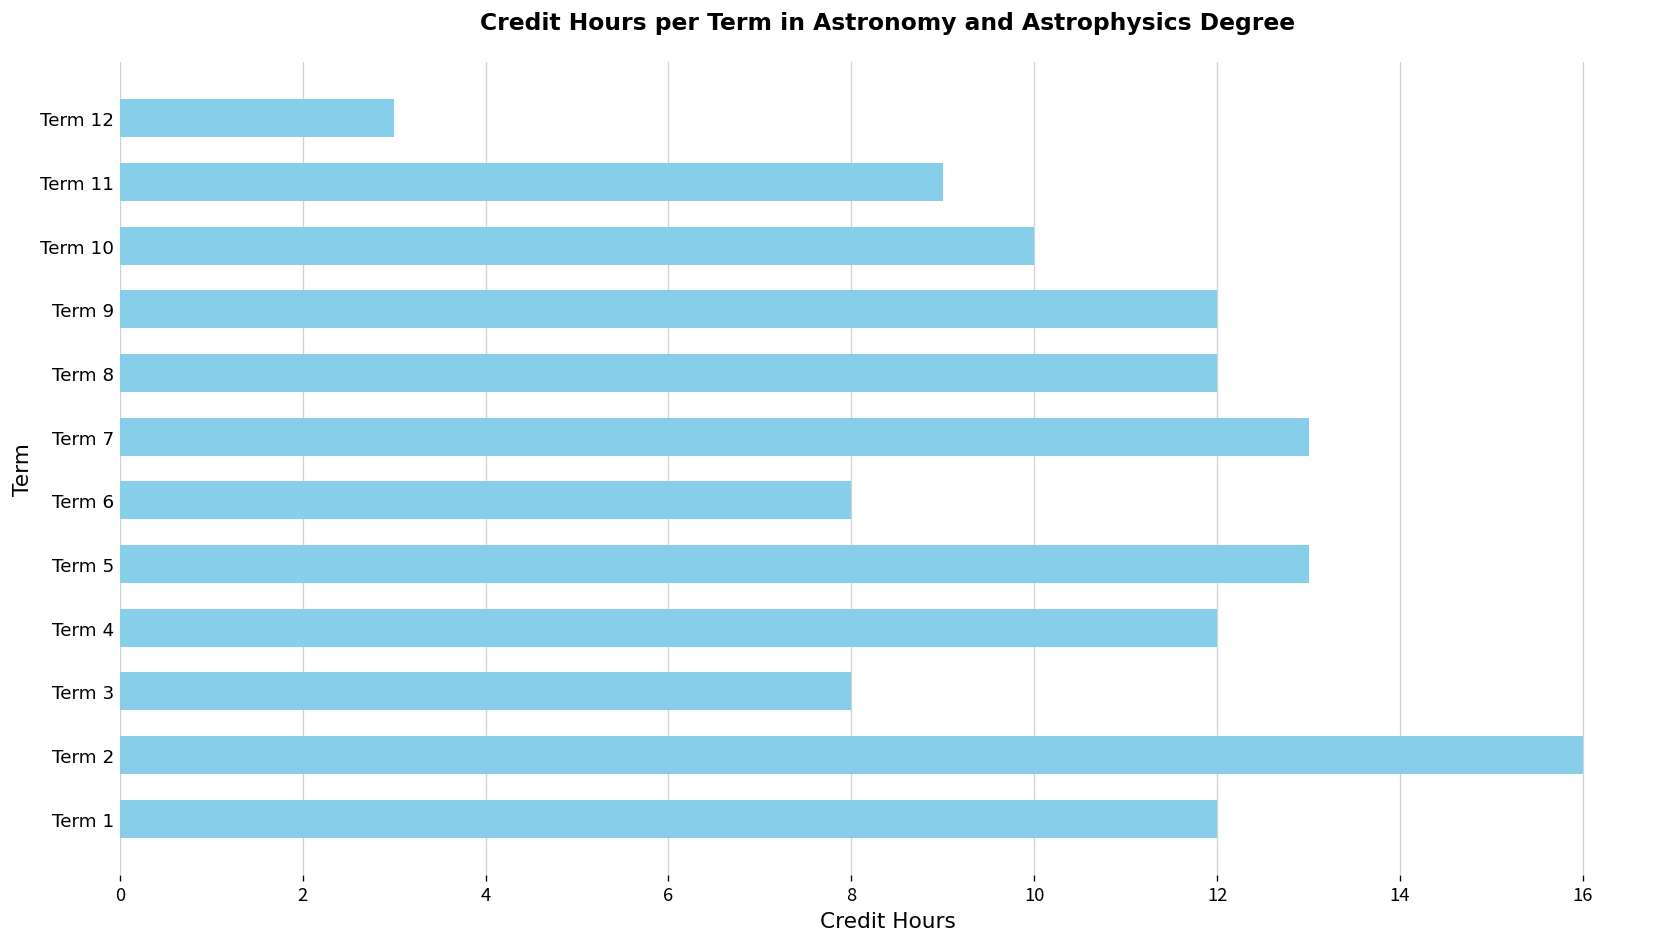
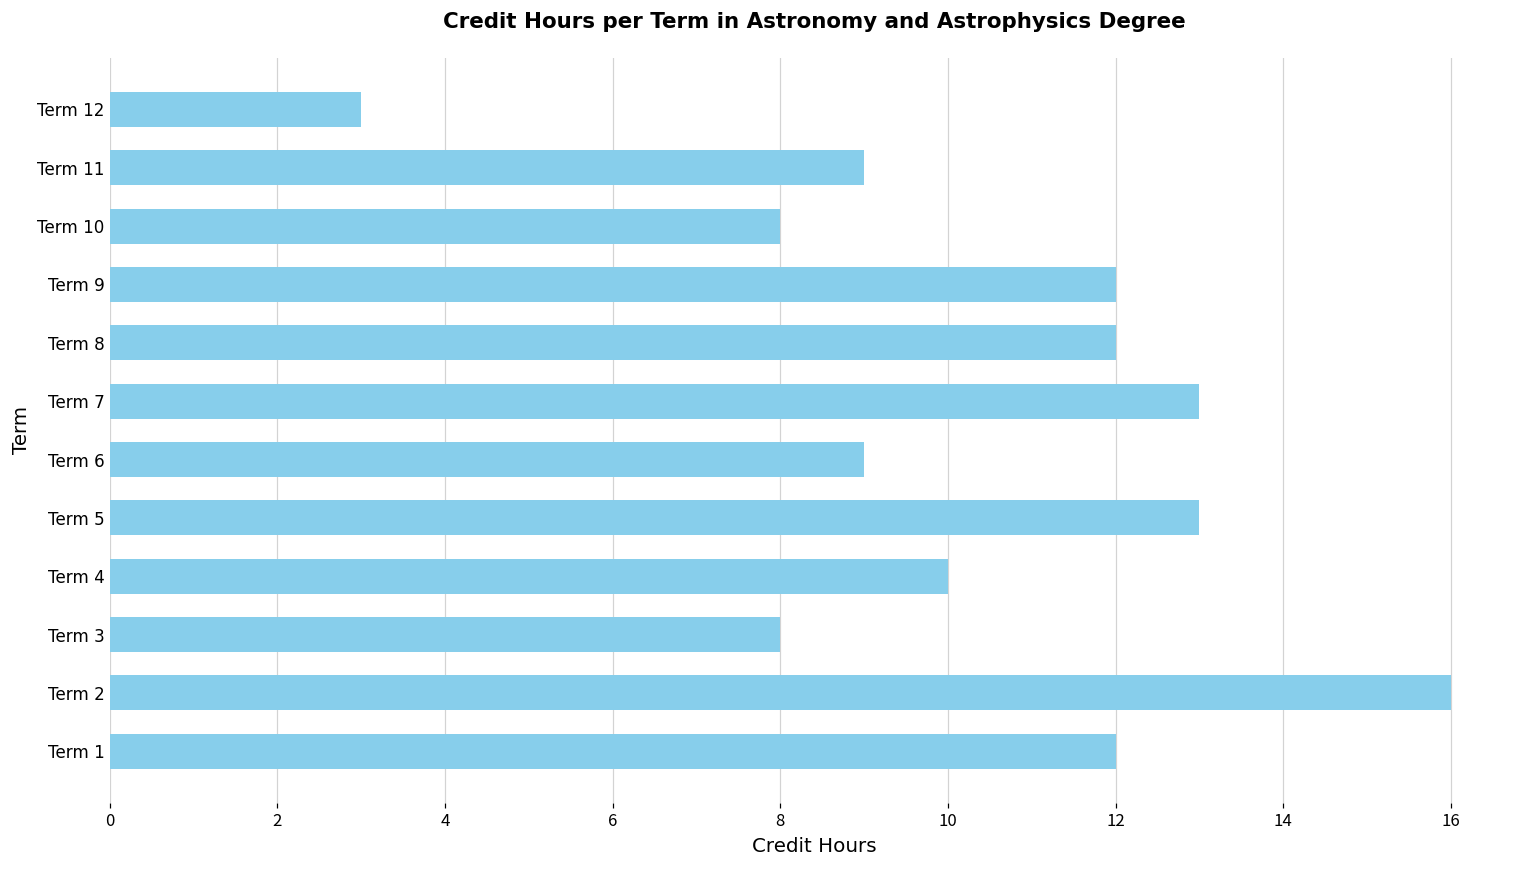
  {
    "Term 12": 3,
    "Term 11": 9,
-   "Term 10": 10,
+   "Term 10": 8,
    "Term 9": 12,
    "Term 8": 12,
    "Term 7": 13,
-   "Term 6": 8,
+   "Term 6": 9,
    "Term 5": 13,
-   "Term 4": 12,
+   "Term 4": 10,
    "Term 3": 8,
    "Term 2": 16,
    "Term 1": 12
  }
